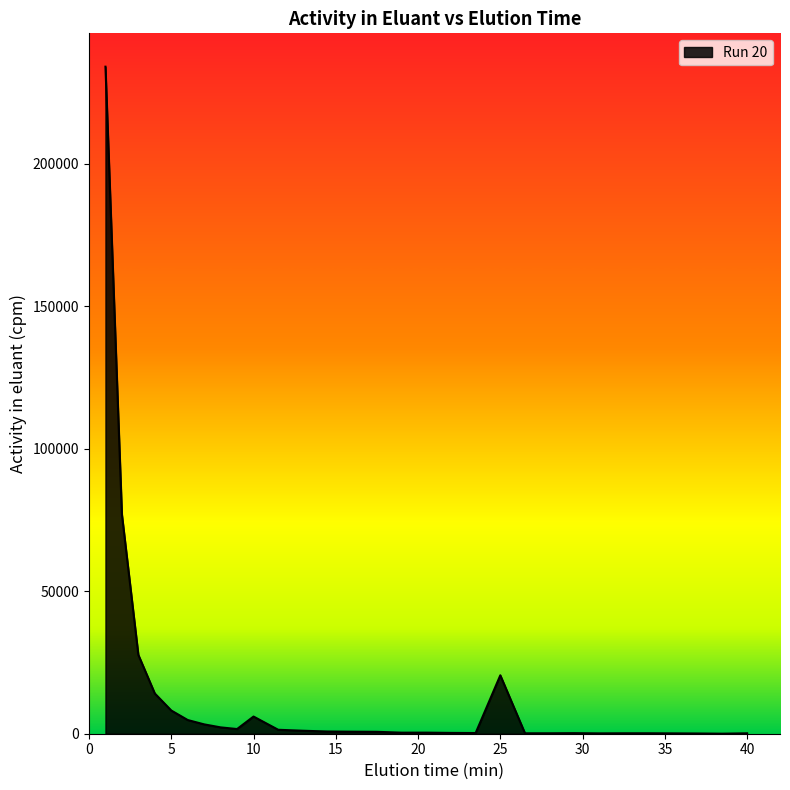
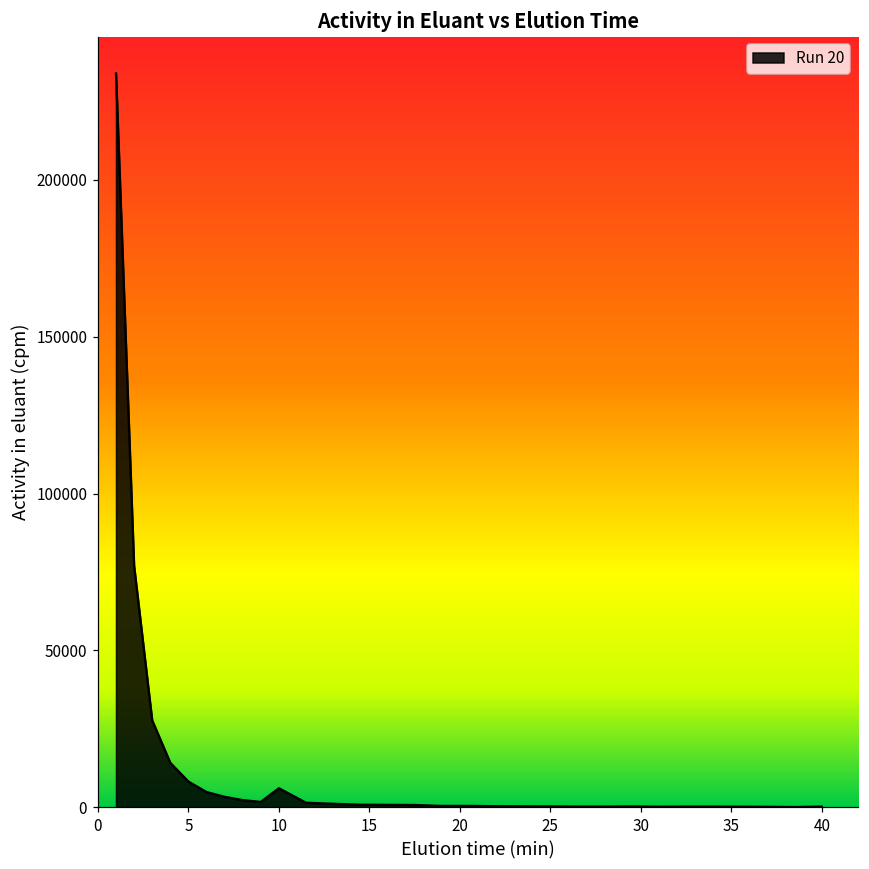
  {
    "5": 8000,
    "10": 6000,
-   "25": 20000,
+   "25": 0,
    "40": 0
  }
